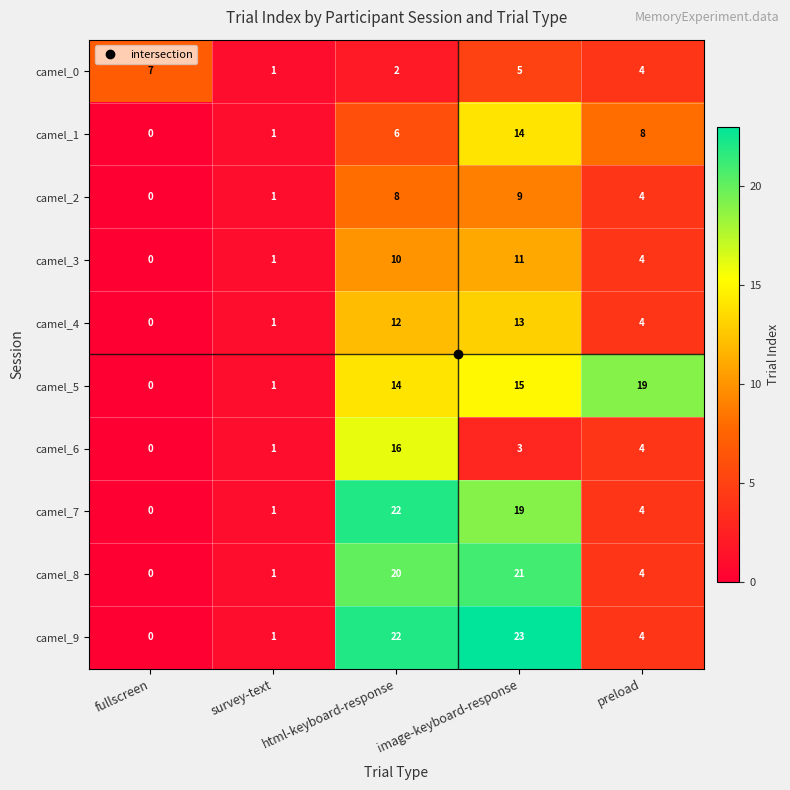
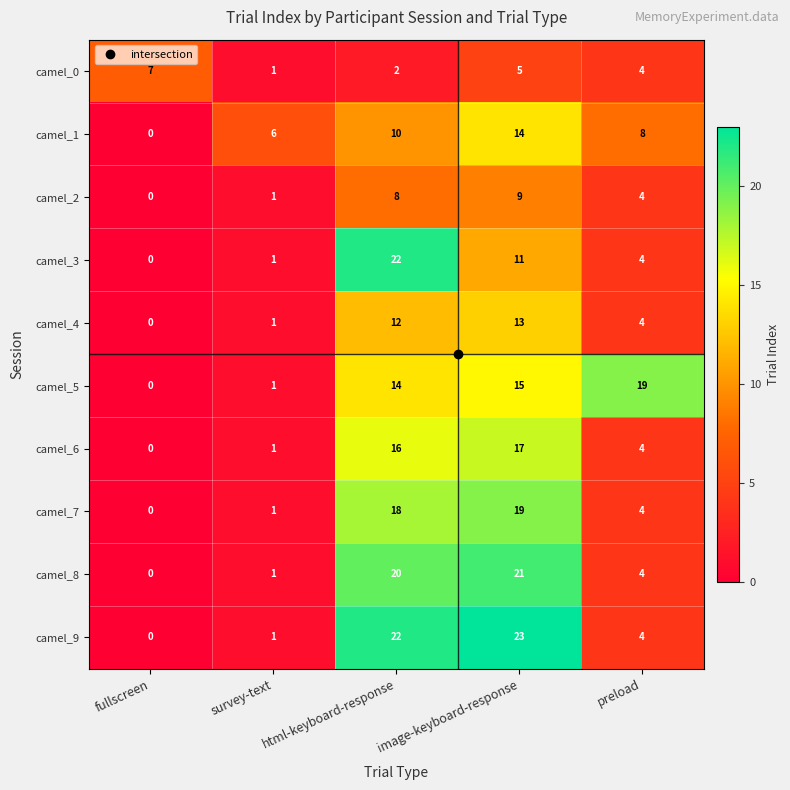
  {
    "camel_0": {
      "fullscreen": 7,
      "survey-text": 1,
      "html-keyboard-response": 2,
      "image-keyboard-response": 5,
      "preload": 4
    },
    "camel_1": {
      "fullscreen": 0,
-     "survey-text": 1,
-     "html-keyboard-response": 6,
+     "survey-text": 6,
+     "html-keyboard-response": 10,
      "image-keyboard-response": 14,
      "preload": 8
    },
    "camel_2": {
      "fullscreen": 0,
      "survey-text": 1,
      "html-keyboard-response": 8,
      "image-keyboard-response": 9,
      "preload": 4
    },
    "camel_3": {
      "fullscreen": 0,
      "survey-text": 1,
-     "html-keyboard-response": 10,
+     "html-keyboard-response": 22,
      "image-keyboard-response": 11,
      "preload": 4
    },
    "camel_4": {
      "fullscreen": 0,
      "survey-text": 1,
      "html-keyboard-response": 12,
      "image-keyboard-response": 13,
      "preload": 4
    },
    "camel_5": {
      "fullscreen": 0,
      "survey-text": 1,
      "html-keyboard-response": 14,
      "image-keyboard-response": 15,
      "preload": 19
    },
    "camel_6": {
      "fullscreen": 0,
      "survey-text": 1,
      "html-keyboard-response": 16,
-     "image-keyboard-response": 3,
+     "image-keyboard-response": 17,
      "preload": 4
    },
    "camel_7": {
      "fullscreen": 0,
      "survey-text": 1,
-     "html-keyboard-response": 22,
+     "html-keyboard-response": 18,
      "image-keyboard-response": 19,
      "preload": 4
    },
    "camel_8": {
      "fullscreen": 0,
      "survey-text": 1,
      "html-keyboard-response": 20,
      "image-keyboard-response": 21,
      "preload": 4
    },
    "camel_9": {
      "fullscreen": 0,
      "survey-text": 1,
      "html-keyboard-response": 22,
      "image-keyboard-response": 23,
      "preload": 4
    }
  }
